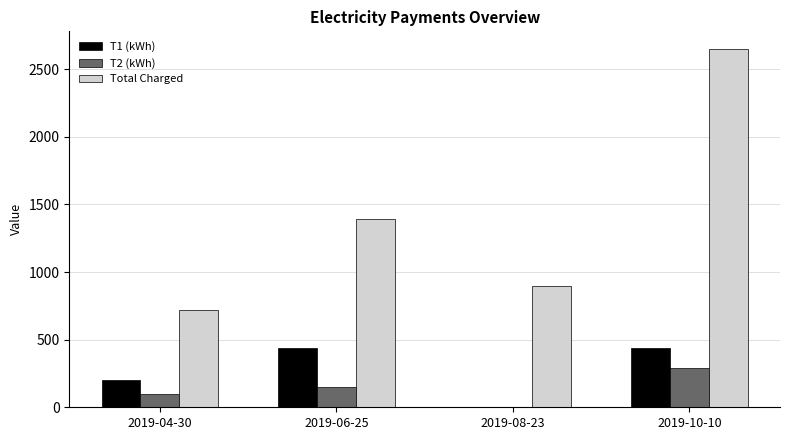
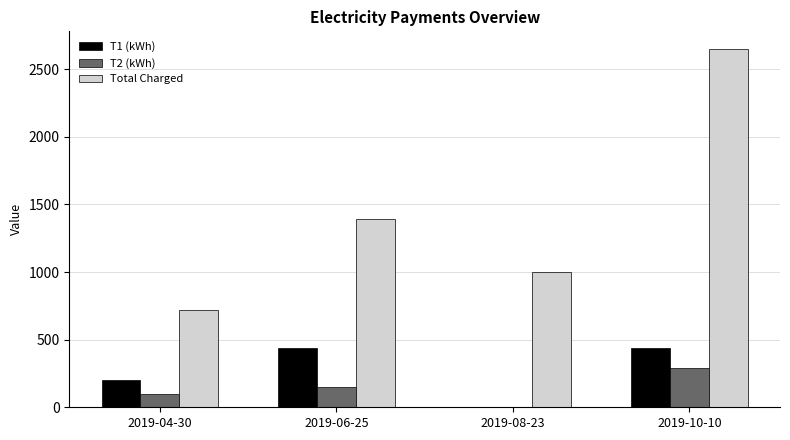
  {
    "T1 (kWh)": {
      "2019-04-30": 200,
      "2019-06-25": 440,
      "2019-08-23": 0,
      "2019-10-10": 440
    },
    "T2 (kWh)": {
      "2019-04-30": 100,
      "2019-06-25": 150,
      "2019-08-23": 0,
      "2019-10-10": 290
    },
    "Total Charged": {
      "2019-04-30": 720,
      "2019-06-25": 1390,
-     "2019-08-23": 890,
+     "2019-08-23": 1000,
      "2019-10-10": 2650
    }
  }
